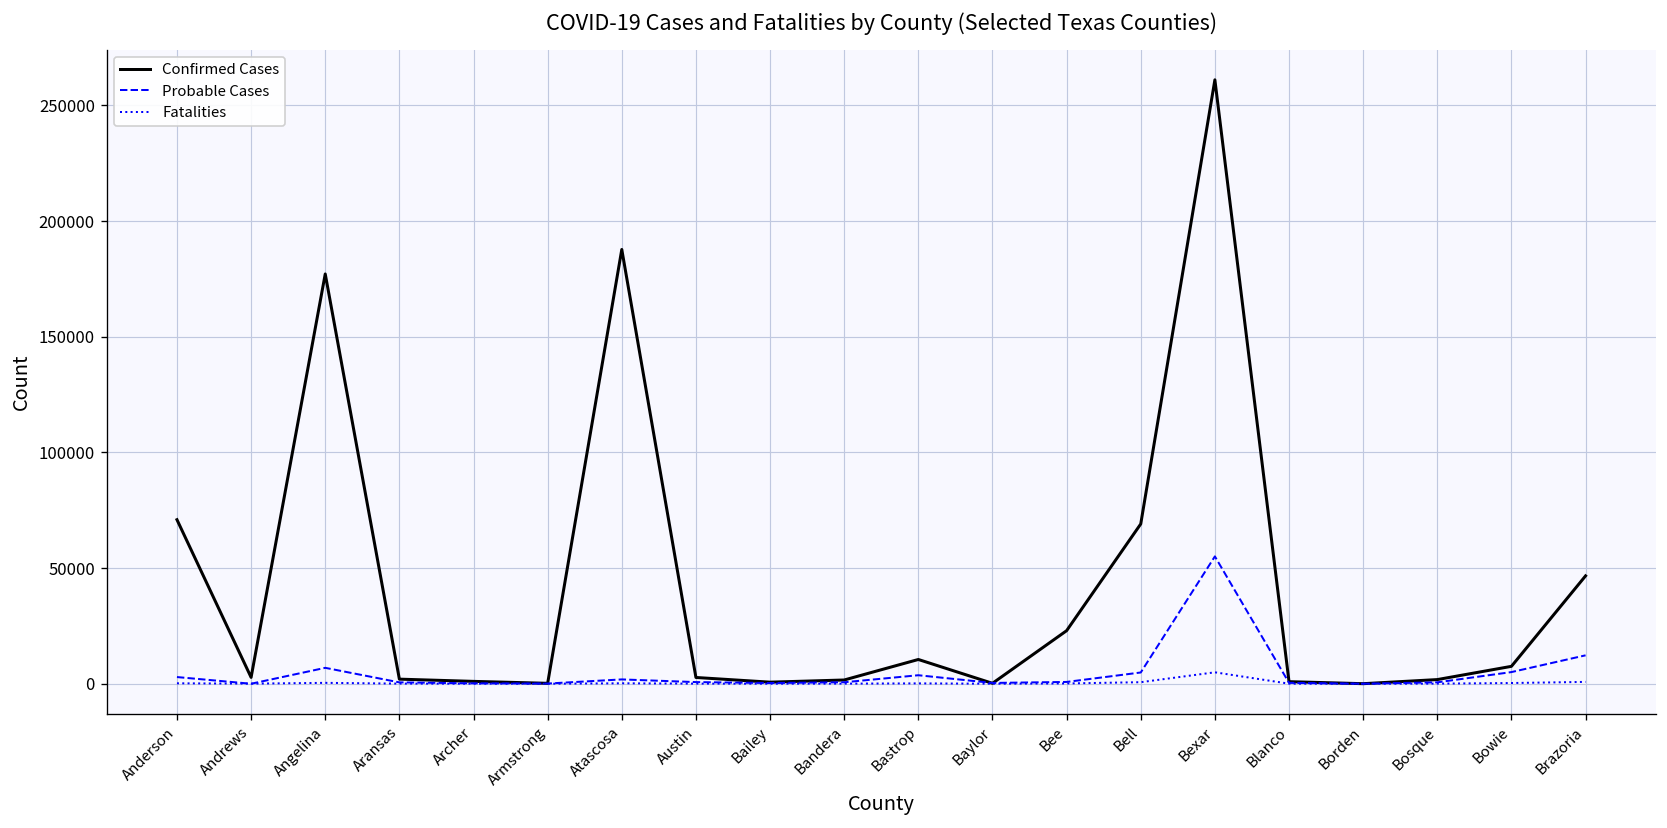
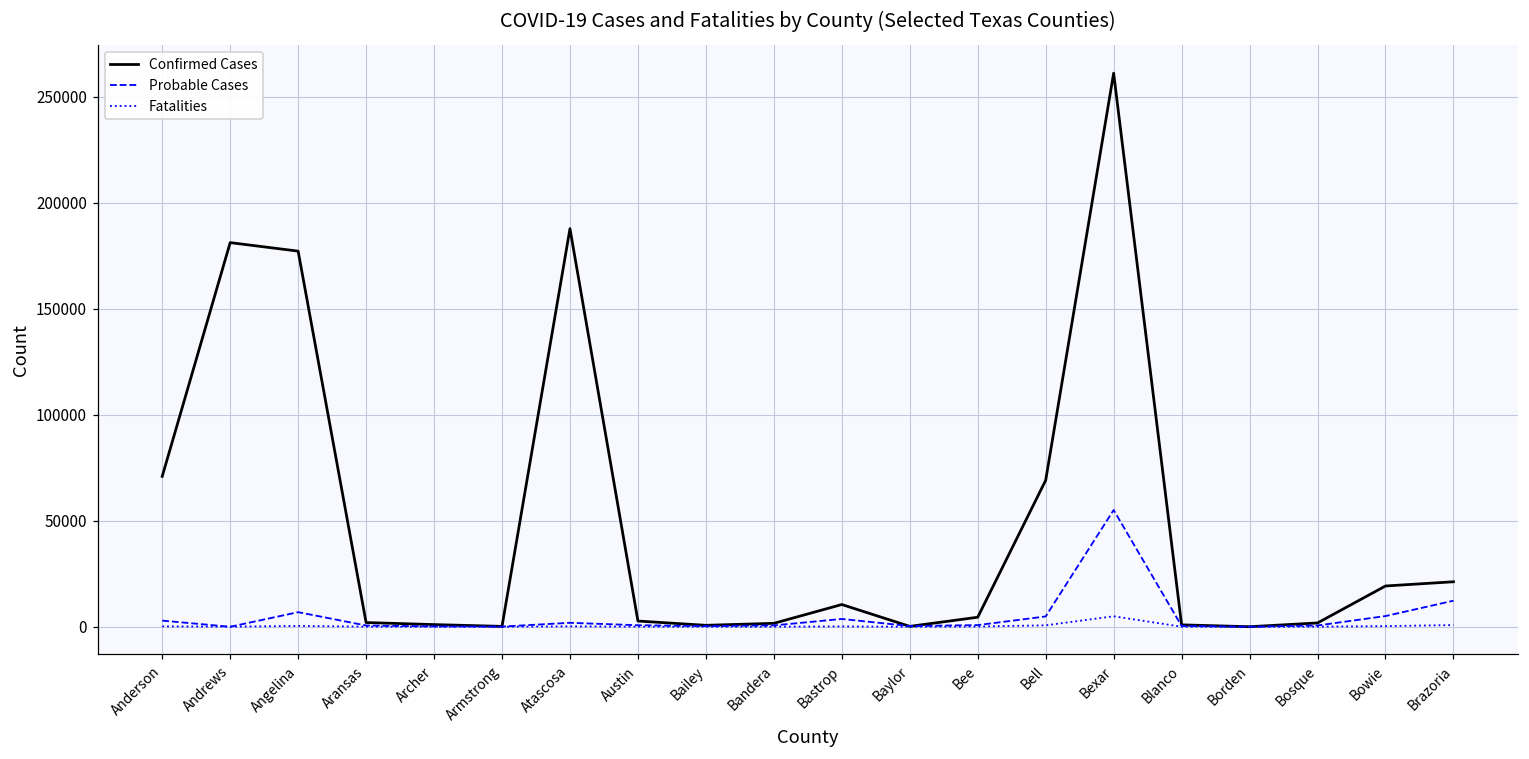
  {
    "Confirmed Cases": {
      "Anderson": 71000,
-     "Andrews": 3000,
+     "Andrews": 181000,
      "Angelina": 177000,
      "Aransas": 2000,
      "Atascosa": 188000,
      "Austin": 3000,
      "Bastrop": 10000,
-     "Bee": 23000,
+     "Bee": 5000,
      "Bell": 69000,
      "Bexar": 261000,
-     "Bowie": 8000,
-     "Brazoria": 47000
+     "Bowie": 19000,
+     "Brazoria": 21000
    }
  }
